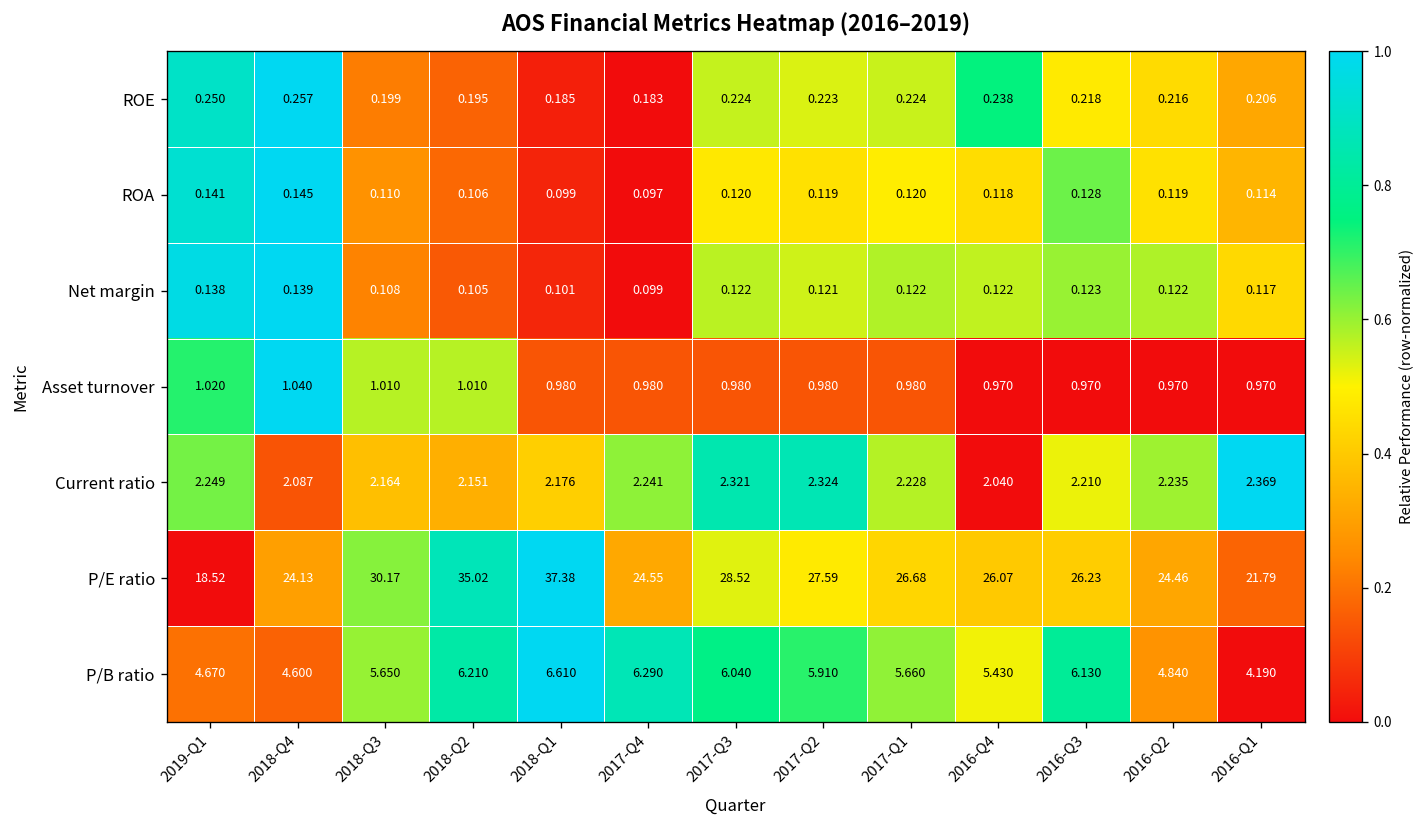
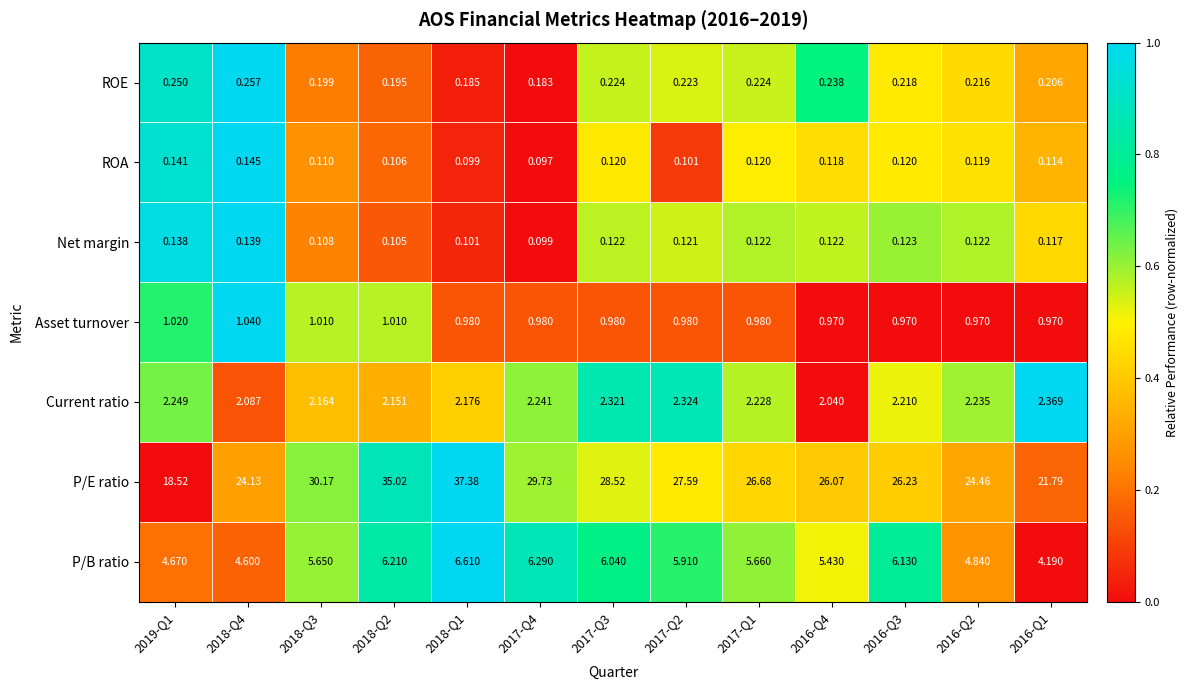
  {
    "ROE": {
      "2019-Q1": 0.250,
      "2018-Q4": 0.257,
      "2018-Q3": 0.199,
      "2018-Q2": 0.195,
      "2018-Q1": 0.185,
      "2017-Q4": 0.183,
      "2017-Q3": 0.224,
      "2017-Q2": 0.223,
      "2017-Q1": 0.224,
      "2016-Q4": 0.238,
      "2016-Q3": 0.218,
      "2016-Q2": 0.216,
      "2016-Q1": 0.206
    },
    "ROA": {
      "2019-Q1": 0.141,
      "2018-Q4": 0.145,
      "2018-Q3": 0.110,
      "2018-Q2": 0.106,
      "2018-Q1": 0.099,
      "2017-Q4": 0.097,
      "2017-Q3": 0.120,
-     "2017-Q2": 0.119,
+     "2017-Q2": 0.101,
      "2017-Q1": 0.120,
      "2016-Q4": 0.118,
-     "2016-Q3": 0.128,
+     "2016-Q3": 0.120,
      "2016-Q2": 0.119,
      "2016-Q1": 0.114
    },
    "Net margin": {
      "2019-Q1": 0.138,
      "2018-Q4": 0.139,
      "2018-Q3": 0.108,
      "2018-Q2": 0.105,
      "2018-Q1": 0.101,
      "2017-Q4": 0.099,
      "2017-Q3": 0.122,
      "2017-Q2": 0.121,
      "2017-Q1": 0.122,
      "2016-Q4": 0.122,
      "2016-Q3": 0.123,
      "2016-Q2": 0.122,
      "2016-Q1": 0.117
    },
    "Asset turnover": {
      "2019-Q1": 1.020,
      "2018-Q4": 1.040,
      "2018-Q3": 1.010,
      "2018-Q2": 1.010,
      "2018-Q1": 0.980,
      "2017-Q4": 0.980,
      "2017-Q3": 0.980,
      "2017-Q2": 0.980,
      "2017-Q1": 0.980,
      "2016-Q4": 0.970,
      "2016-Q3": 0.970,
      "2016-Q2": 0.970,
      "2016-Q1": 0.970
    },
    "Current ratio": {
      "2019-Q1": 2.249,
      "2018-Q4": 2.087,
      "2018-Q3": 2.164,
      "2018-Q2": 2.151,
      "2018-Q1": 2.176,
      "2017-Q4": 2.241,
      "2017-Q3": 2.321,
      "2017-Q2": 2.324,
      "2017-Q1": 2.228,
      "2016-Q4": 2.040,
      "2016-Q3": 2.210,
      "2016-Q2": 2.235,
      "2016-Q1": 2.369
    },
    "P/E ratio": {
      "2019-Q1": 18.52,
      "2018-Q4": 24.13,
      "2018-Q3": 30.17,
      "2018-Q2": 35.02,
      "2018-Q1": 37.38,
-     "2017-Q4": 24.55,
+     "2017-Q4": 29.73,
      "2017-Q3": 28.52,
      "2017-Q2": 27.59,
      "2017-Q1": 26.68,
      "2016-Q4": 26.07,
      "2016-Q3": 26.23,
      "2016-Q2": 24.46,
      "2016-Q1": 21.79
    },
    "P/B ratio": {
      "2019-Q1": 4.670,
      "2018-Q4": 4.600,
      "2018-Q3": 5.650,
      "2018-Q2": 6.210,
      "2018-Q1": 6.610,
      "2017-Q4": 6.290,
      "2017-Q3": 6.040,
      "2017-Q2": 5.910,
      "2017-Q1": 5.660,
      "2016-Q4": 5.430,
      "2016-Q3": 6.130,
      "2016-Q2": 4.840,
      "2016-Q1": 4.190
    }
  }
